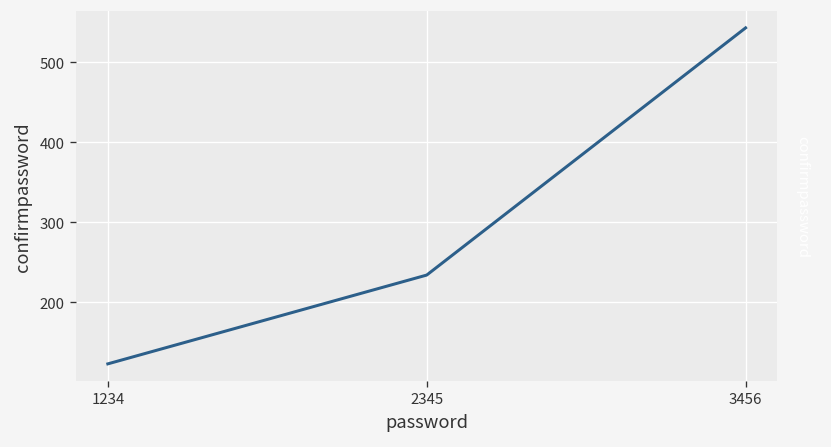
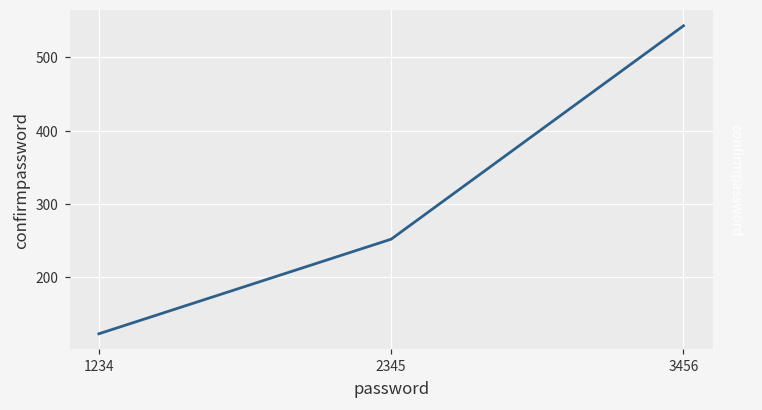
  {
    "1234": 120,
-   "2345": 230,
+   "2345": 250,
    "3456": 540
  }
